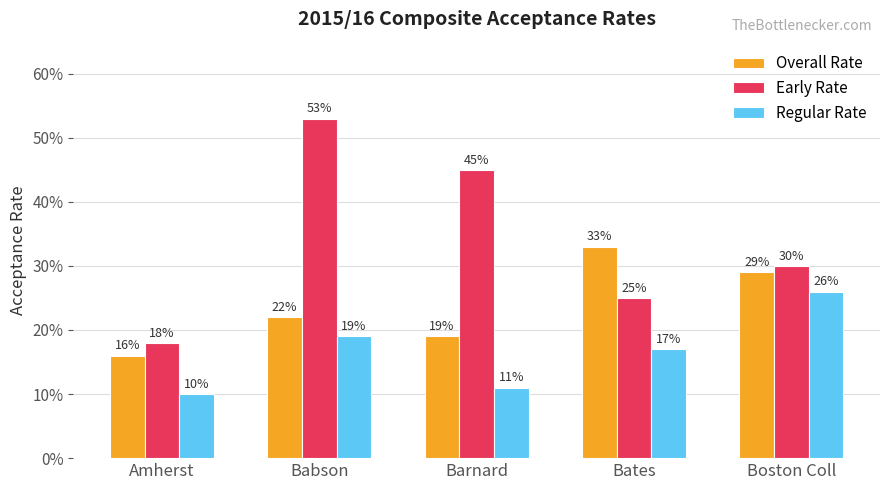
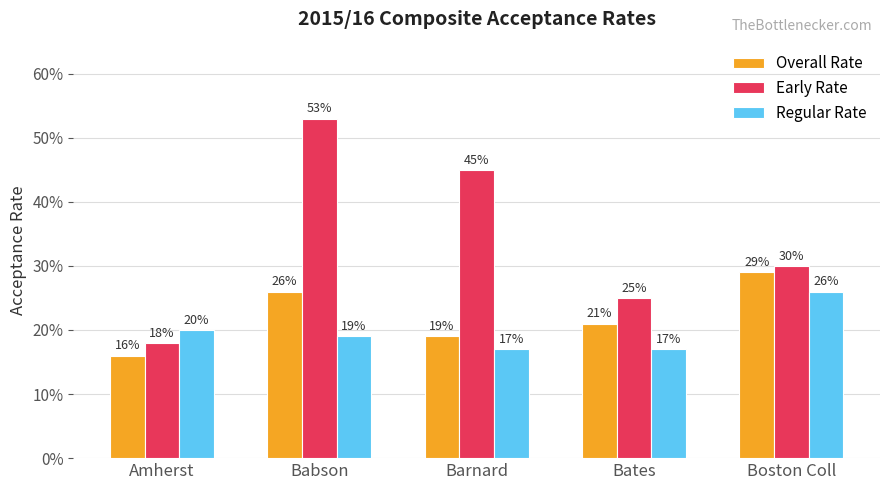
  {
    "Overall Rate": {
      "Amherst": "16%",
-     "Babson": "22%",
+     "Babson": "26%",
      "Barnard": "19%",
-     "Bates": "33%",
+     "Bates": "21%",
      "Boston Coll": "29%"
    },
    "Early Rate": {
      "Amherst": "18%",
      "Babson": "53%",
      "Barnard": "45%",
      "Bates": "25%",
      "Boston Coll": "30%"
    },
    "Regular Rate": {
-     "Amherst": "10%",
+     "Amherst": "20%",
      "Babson": "19%",
-     "Barnard": "11%",
+     "Barnard": "17%",
      "Bates": "17%",
      "Boston Coll": "26%"
    }
  }
